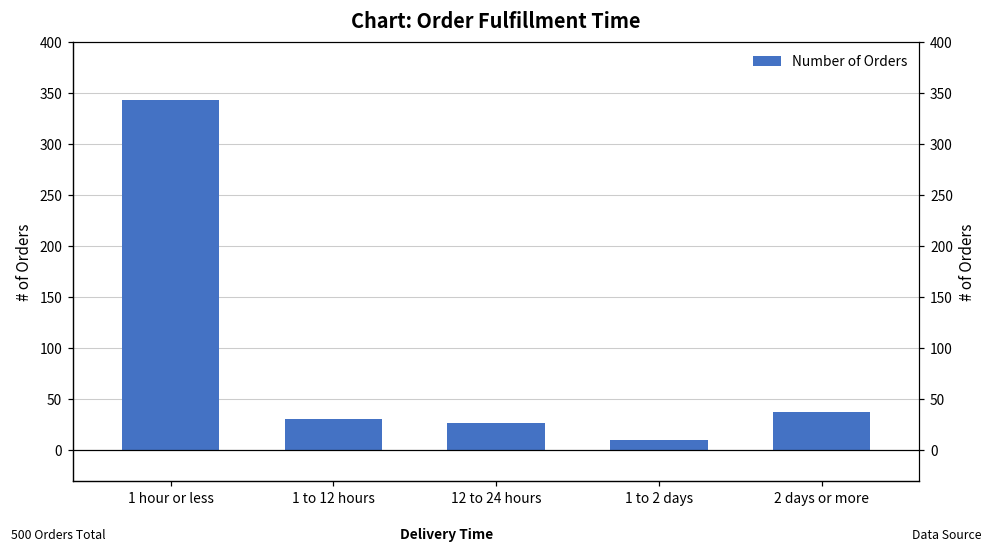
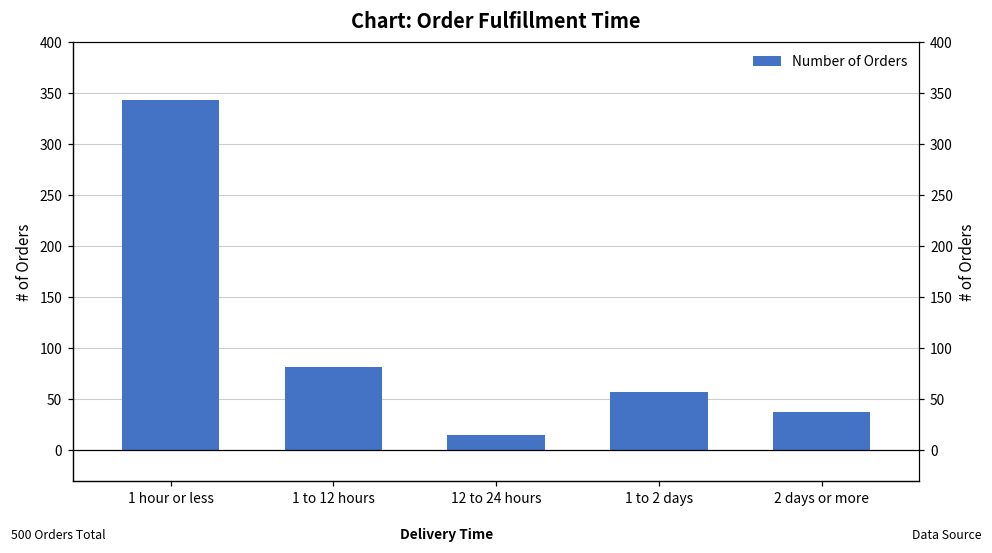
  {
    "1 hour or less": 340,
-   "1 to 12 hours": 30,
-   "12 to 24 hours": 30,
-   "1 to 2 days": 10,
+   "1 to 12 hours": 80,
+   "12 to 24 hours": 20,
+   "1 to 2 days": 60,
    "2 days or more": 40
  }
